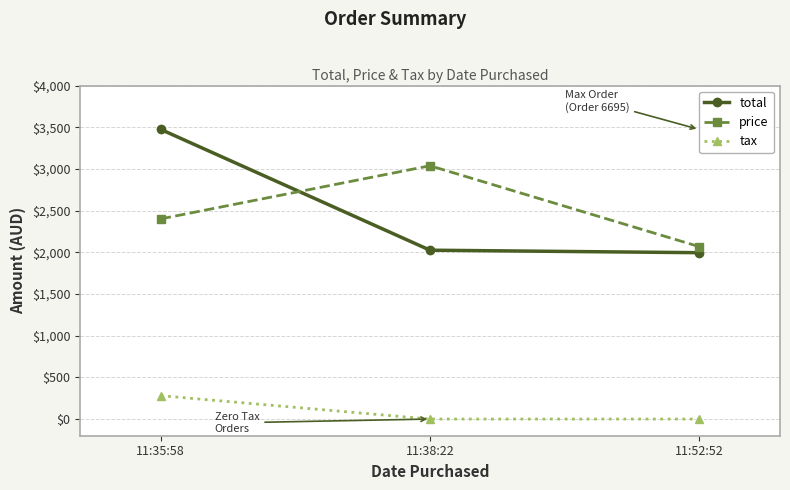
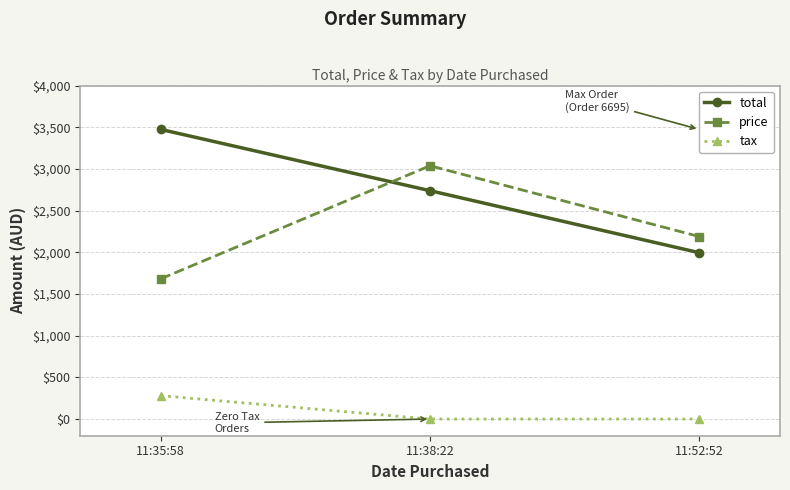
  {
    "total": {
      "11:35:58": "$3,500",
-     "11:38:22": "$2,000",
+     "11:38:22": "$2,700",
      "11:52:52": "$2,000"
    },
    "price": {
-     "11:35:58": "$2,400",
+     "11:35:58": "$1,700",
      "11:38:22": "$3,000",
-     "11:52:52": "$2,100"
+     "11:52:52": "$2,200"
    },
    "tax": {
      "11:35:58": "$300",
      "11:38:22": "$0",
      "11:52:52": "$0"
    }
  }
